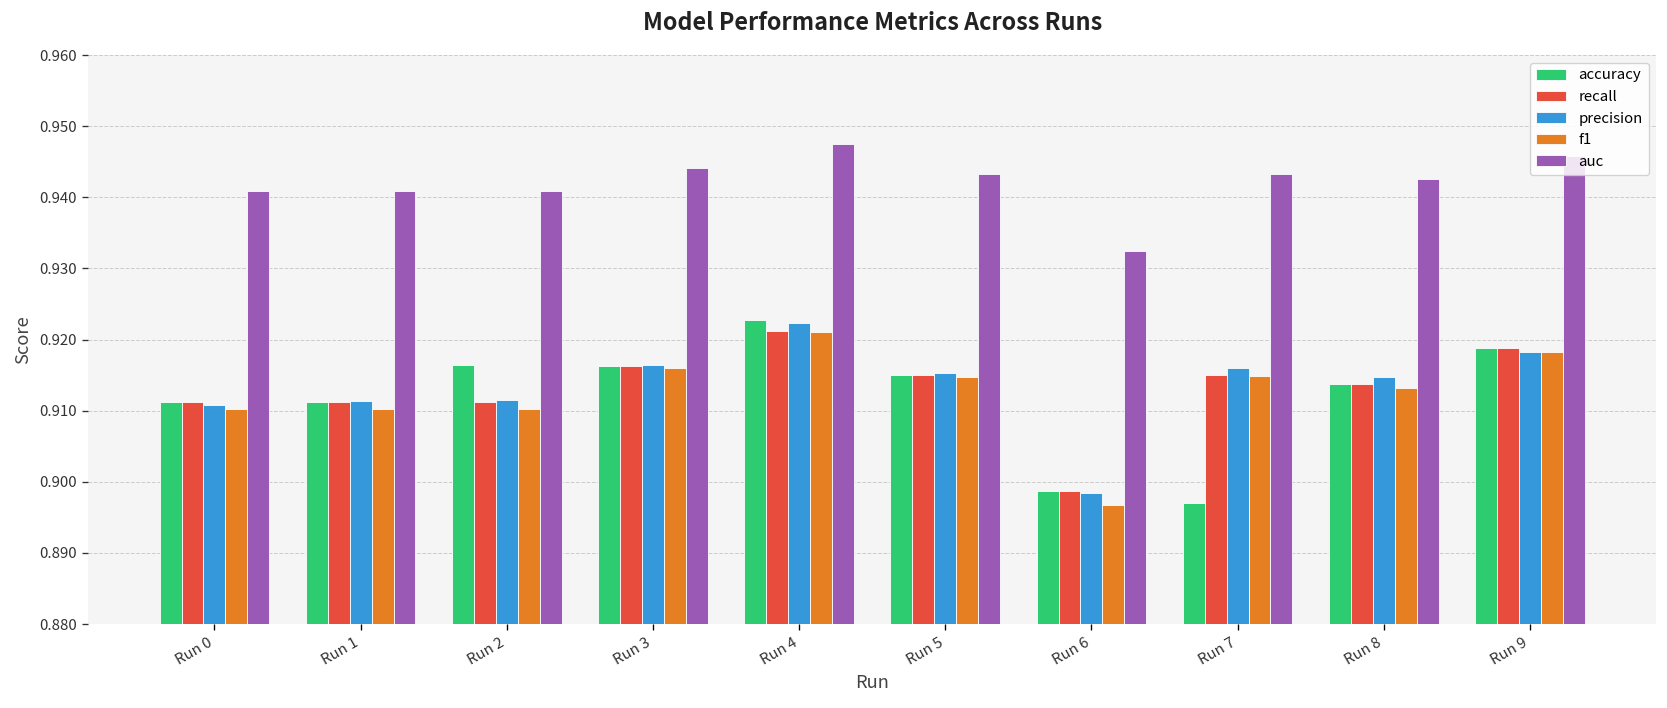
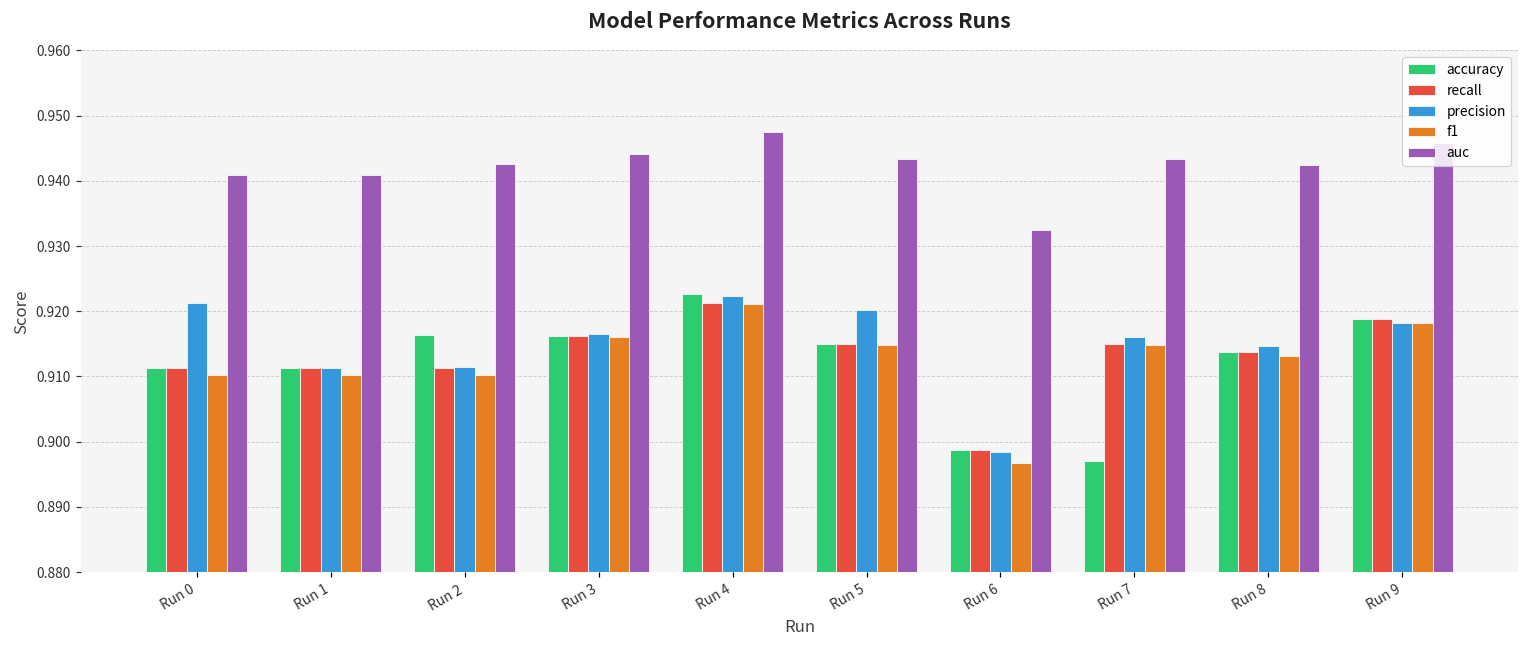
  {
    "accuracy": {
      "Run 0": 0.911,
      "Run 1": 0.911,
      "Run 2": 0.916,
      "Run 3": 0.916,
      "Run 4": 0.923,
      "Run 5": 0.915,
      "Run 6": 0.899,
      "Run 7": 0.897,
      "Run 8": 0.914,
      "Run 9": 0.919
    },
    "precision": {
-     "Run 0": 0.911,
+     "Run 0": 0.921,
      "Run 1": 0.911,
      "Run 2": 0.911,
      "Run 3": 0.916,
      "Run 4": 0.922,
-     "Run 5": 0.915,
+     "Run 5": 0.920,
      "Run 6": 0.898,
      "Run 7": 0.916,
      "Run 8": 0.915,
      "Run 9": 0.918
    },
    "auc": {
      "Run 0": 0.941,
      "Run 1": 0.941,
-     "Run 2": 0.941,
+     "Run 2": 0.943,
      "Run 3": 0.944,
      "Run 4": 0.948,
      "Run 5": 0.943,
      "Run 6": 0.933,
      "Run 7": 0.943,
      "Run 8": 0.943
    }
  }
